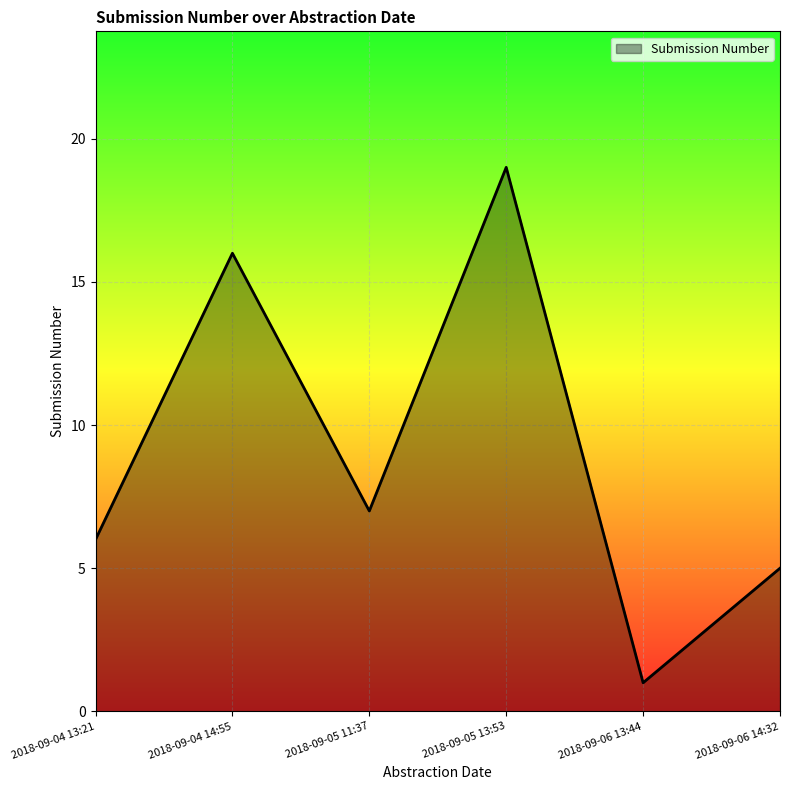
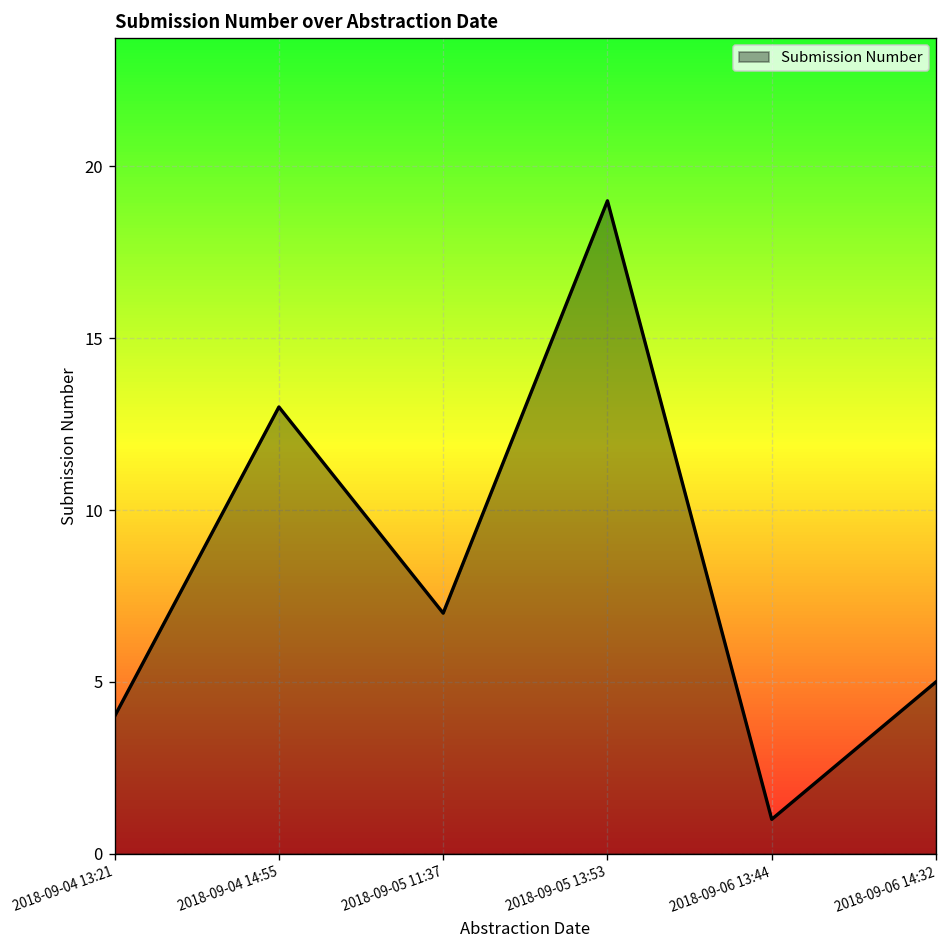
  {
-   "2018-09-04 13:21": 6,
-   "2018-09-04 14:55": 16,
+   "2018-09-04 13:21": 4,
+   "2018-09-04 14:55": 13,
    "2018-09-05 11:37": 7,
    "2018-09-05 13:53": 19,
    "2018-09-06 13:44": 1,
    "2018-09-06 14:32": 5
  }
